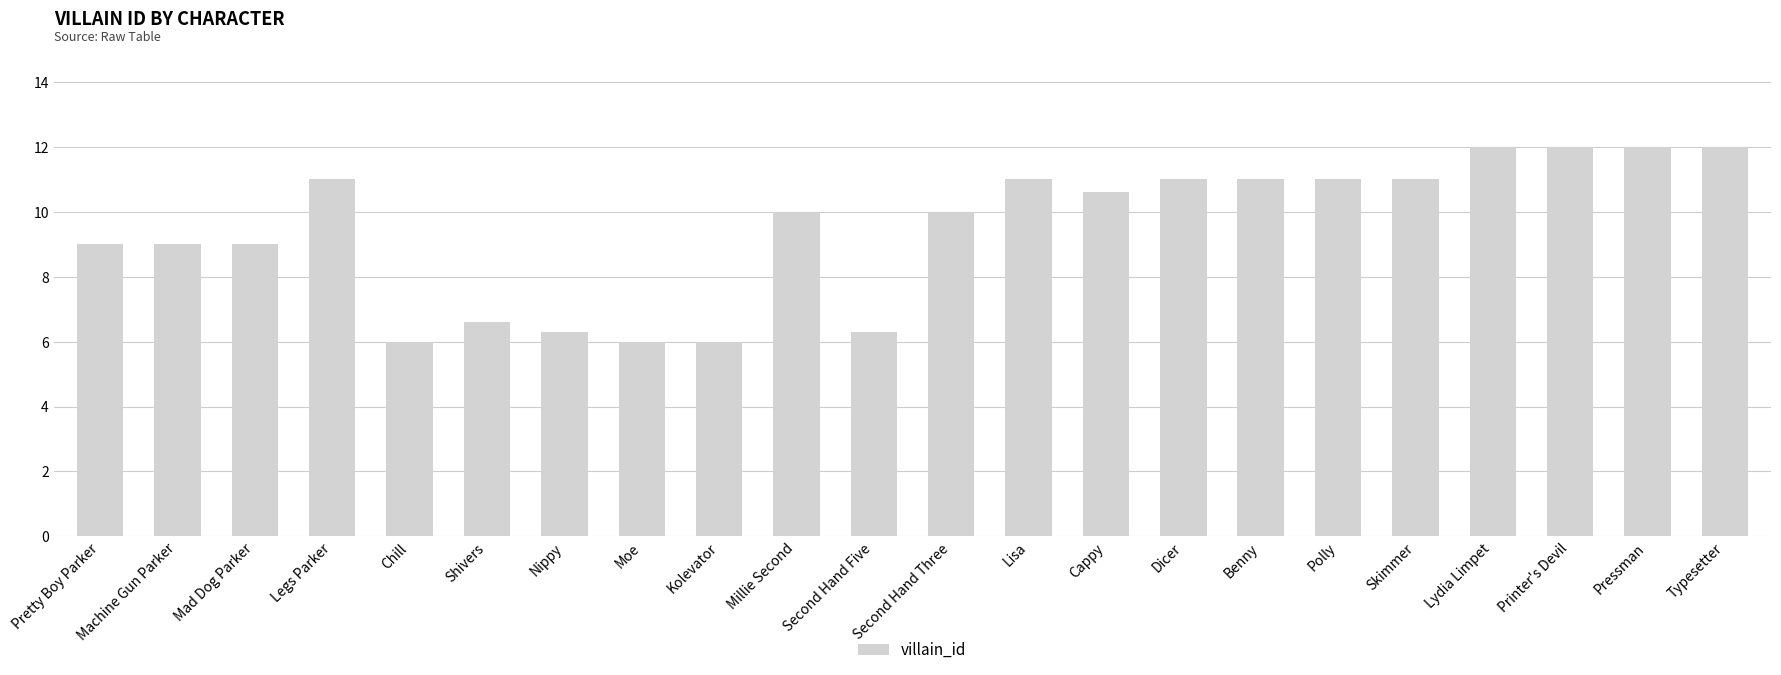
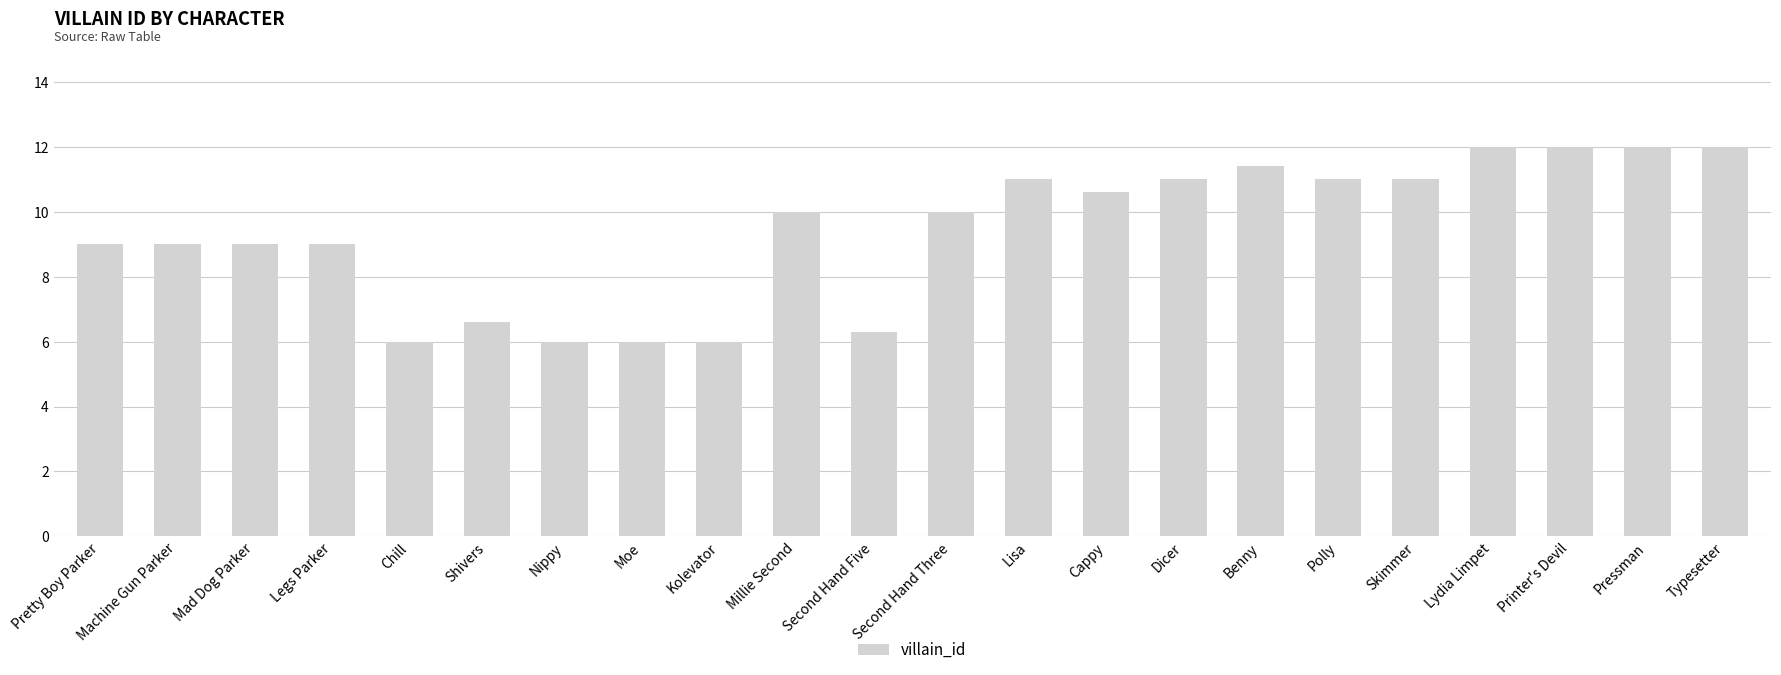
  {
    "Pretty Boy Parker": 9.0,
    "Machine Gun Parker": 9.0,
    "Mad Dog Parker": 9.0,
-   "Legs Parker": 11,
+   "Legs Parker": 9,
    "Chill": 6.0,
    "Shivers": 6.6,
-   "Nippy": 6.3,
+   "Nippy": 6.0,
    "Moe": 6.0,
    "Kolevator": 6.0,
    "Millie Second": 10.0,
    "Second Hand Five": 6.3,
    "Second Hand Three": 10.0,
    "Lisa": 11.0,
    "Cappy": 10.6,
    "Dicer": 11.0,
-   "Benny": 11.0,
+   "Benny": 11.4,
    "Polly": 11.0,
    "Skimmer": 11.0,
    "Lydia Limpet": 12.0,
    "Printer's Devil": 12.0,
    "Pressman": 12.0,
    "Typesetter": 12.0
  }
